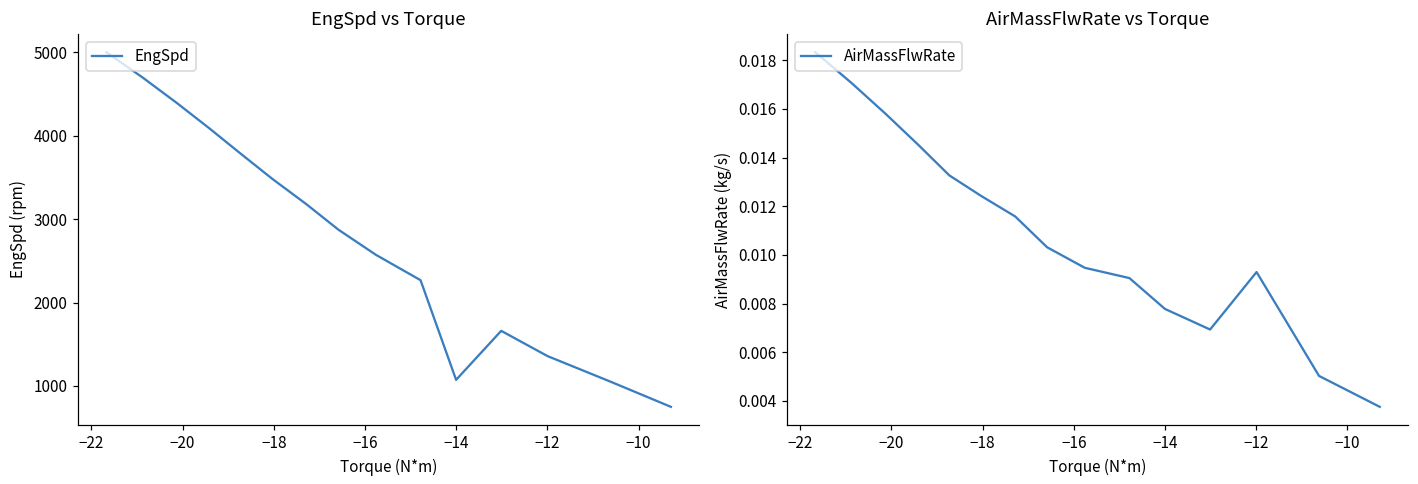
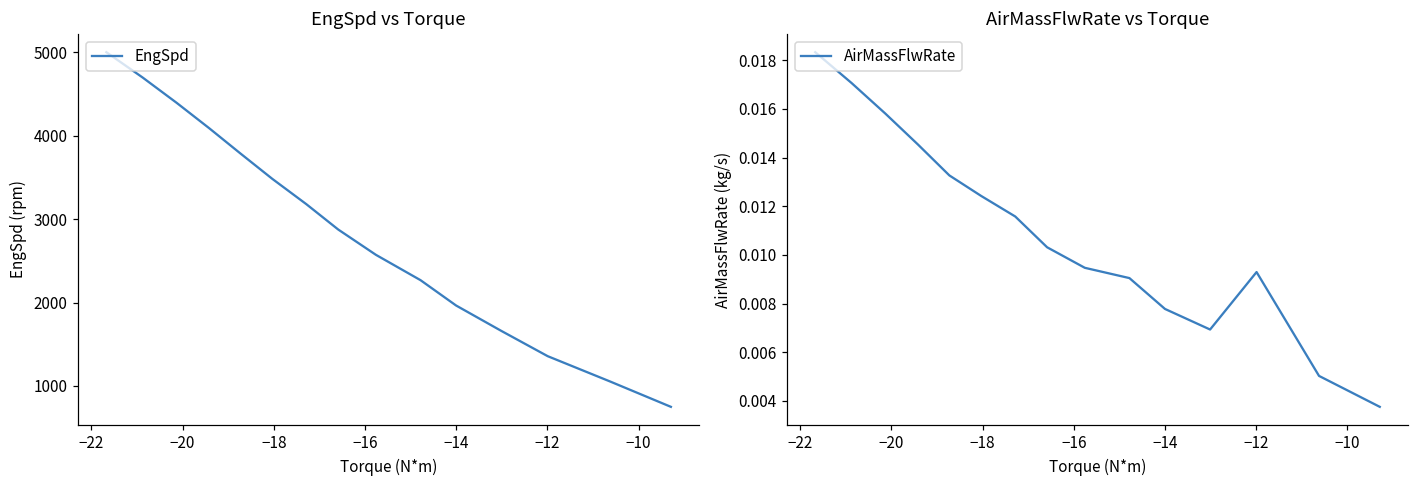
  {
    "EngSpd vs Torque": {
-     "−14": 1100,
+     "−14": 2000,
      "−12": 1400
    },
    "AirMassFlwRate vs Torque": {
      "−14": 0.0078,
      "−12": 0.0093
    }
  }
